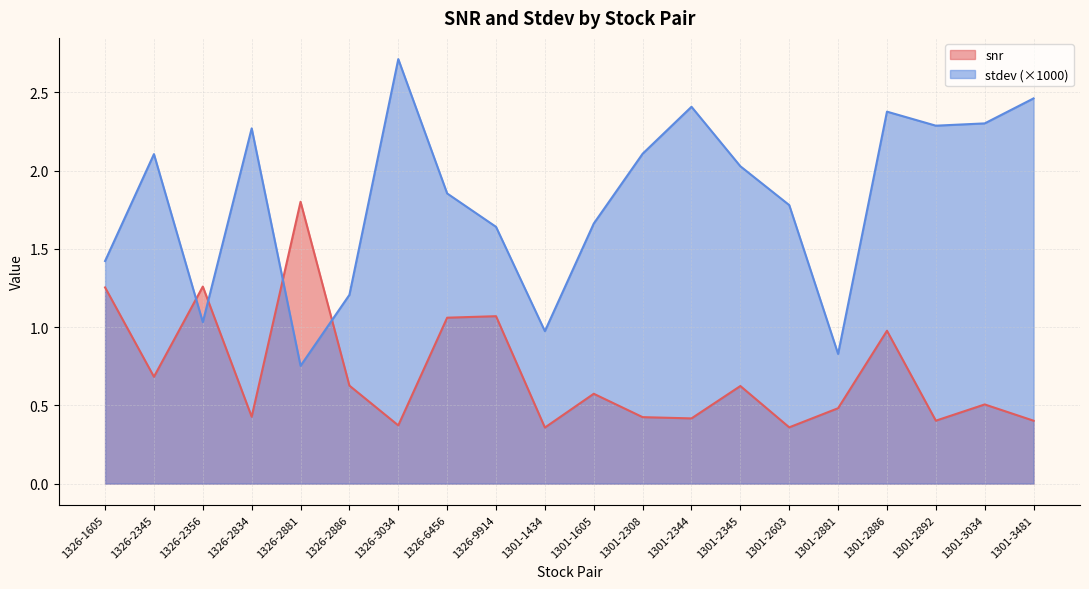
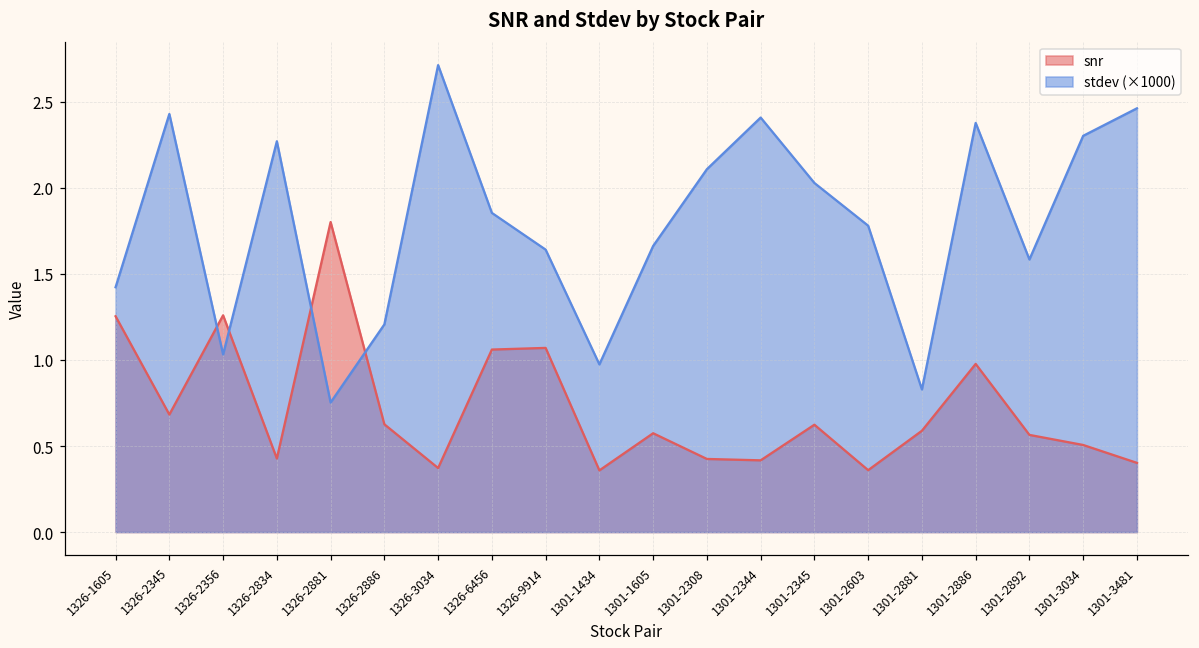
  {
    "snr": {
      "1326-1605": 1.25,
      "1326-2345": 0.68,
      "1326-2356": 1.26,
      "1326-2834": 0.43,
      "1326-2881": 1.80,
      "1326-2886": 0.63,
      "1326-3034": 0.37,
      "1326-6456": 1.06,
      "1326-9914": 1.07,
      "1301-1434": 0.36,
      "1301-1605": 0.57,
      "1301-2308": 0.42,
      "1301-2344": 0.42,
      "1301-2345": 0.62,
      "1301-2603": 0.36,
-     "1301-2881": 0.48,
+     "1301-2881": 0.59,
      "1301-2886": 0.98,
-     "1301-2892": 0.40,
+     "1301-2892": 0.56,
      "1301-3034": 0.51,
      "1301-3481": 0.40
    },
    "stdev (×1000)": {
      "1326-1605": 1.42,
-     "1326-2345": 2.11,
+     "1326-2345": 2.43,
      "1326-2356": 1.03,
      "1326-2834": 2.27,
      "1326-2881": 0.75,
      "1326-2886": 1.21,
      "1326-3034": 2.71,
      "1326-6456": 1.85,
      "1326-9914": 1.64,
      "1301-1434": 0.97,
      "1301-1605": 1.66,
      "1301-2308": 2.11,
      "1301-2344": 2.41,
      "1301-2345": 2.03,
      "1301-2603": 1.78,
      "1301-2881": 0.83,
      "1301-2886": 2.38,
-     "1301-2892": 2.29,
+     "1301-2892": 1.58,
      "1301-3034": 2.30,
      "1301-3481": 2.46
    }
  }
